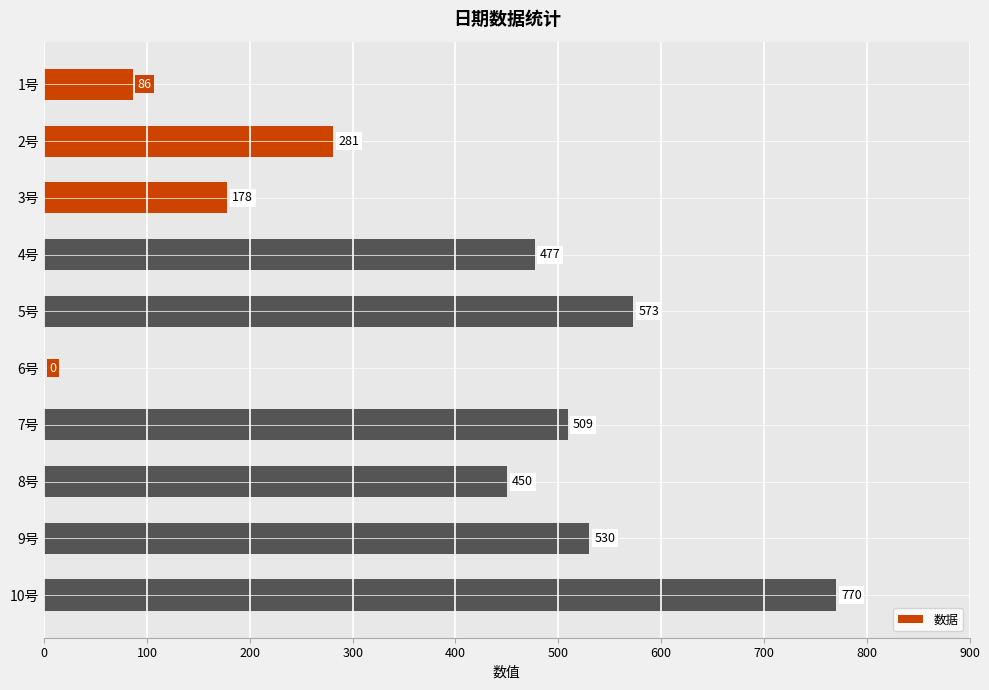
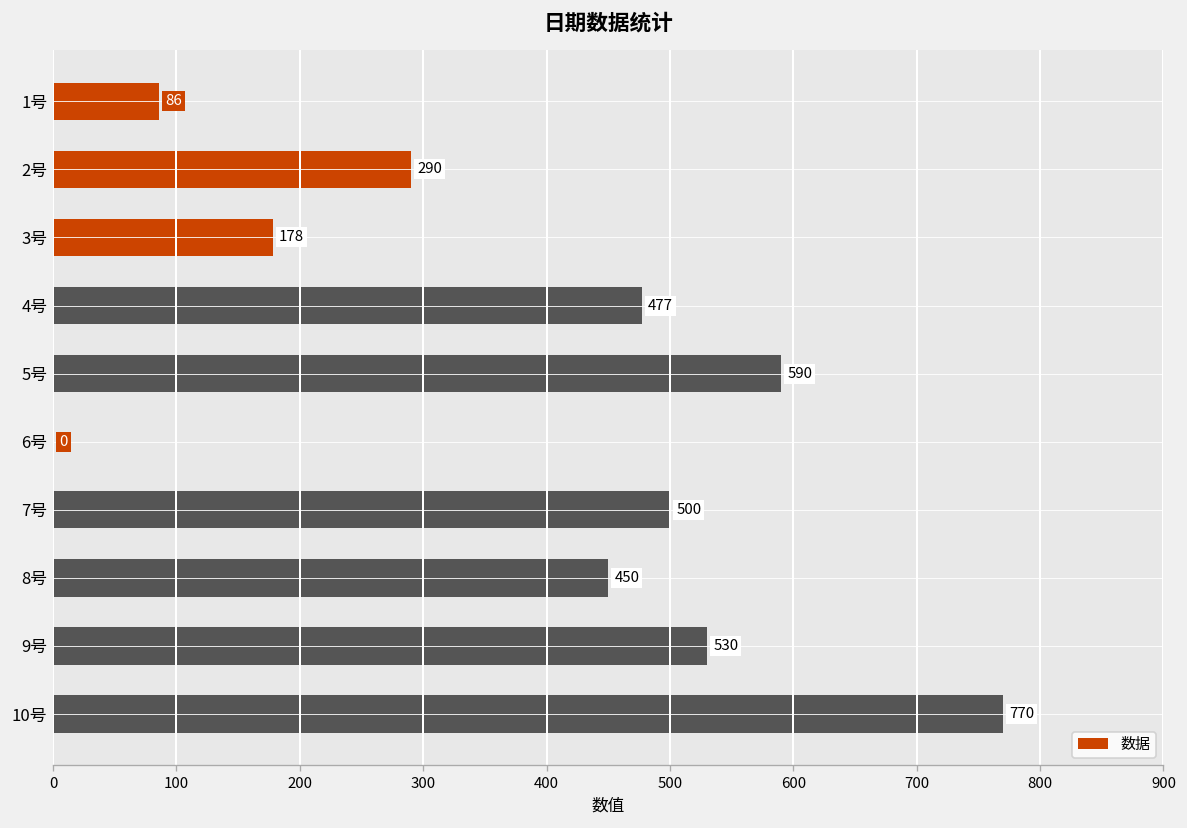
  {
-   "2号": 281,
-   "5号": 573,
-   "7号": 509
+   "2号": 290,
+   "5号": 590,
+   "7号": 500
  }
